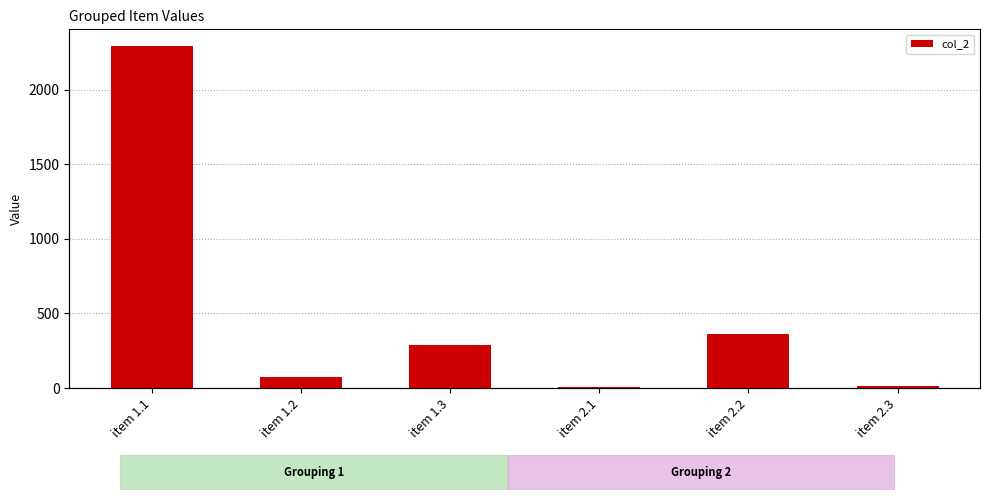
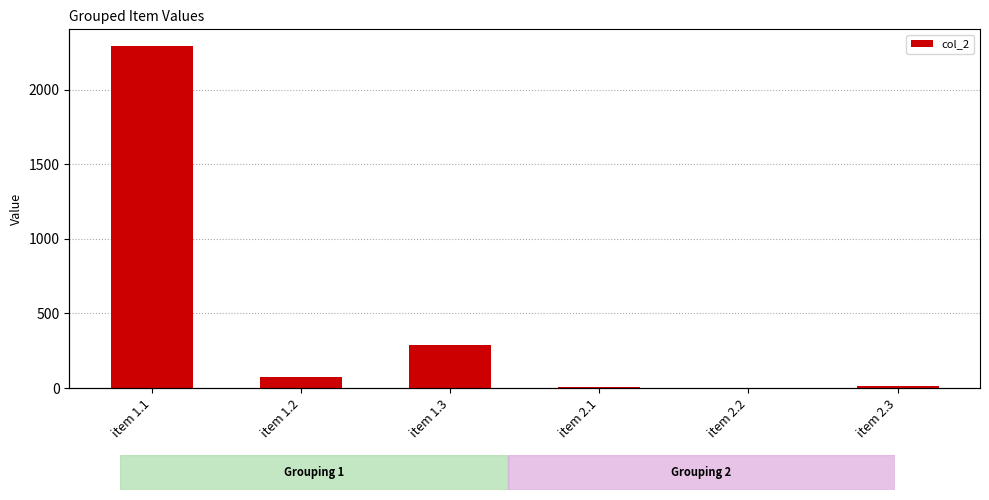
  {
    "item 1.1": 2290,
    "item 1.2": 70,
    "item 1.3": 290,
-   "item 2.2": 360
+   "item 2.2": 0
  }
